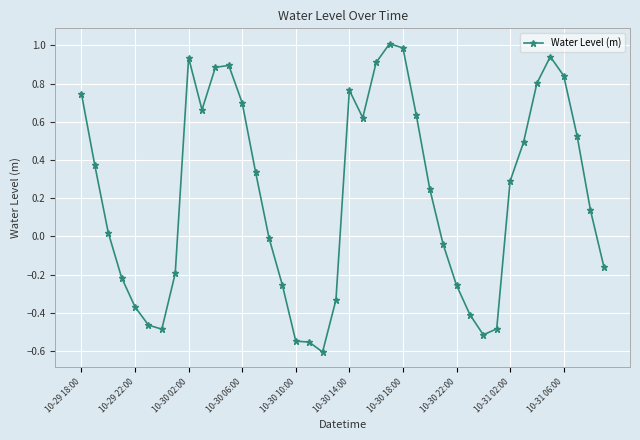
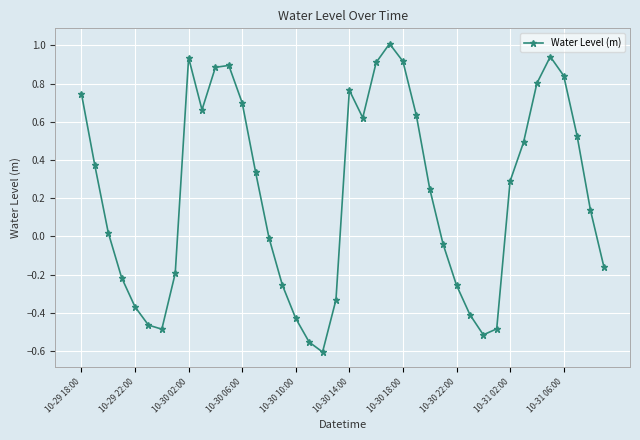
  {
    "10-29 18:00": 0.75,
    "10-29 22:00": -0.37,
    "10-30 02:00": 0.94,
    "10-30 06:00": 0.70,
-   "10-30 10:00": -0.55,
+   "10-30 10:00": -0.43,
    "10-30 14:00": 0.77,
-   "10-30 18:00": 0.99,
+   "10-30 18:00": 0.92,
    "10-30 22:00": -0.26,
    "10-31 02:00": 0.29,
    "10-31 06:00": 0.84
  }
